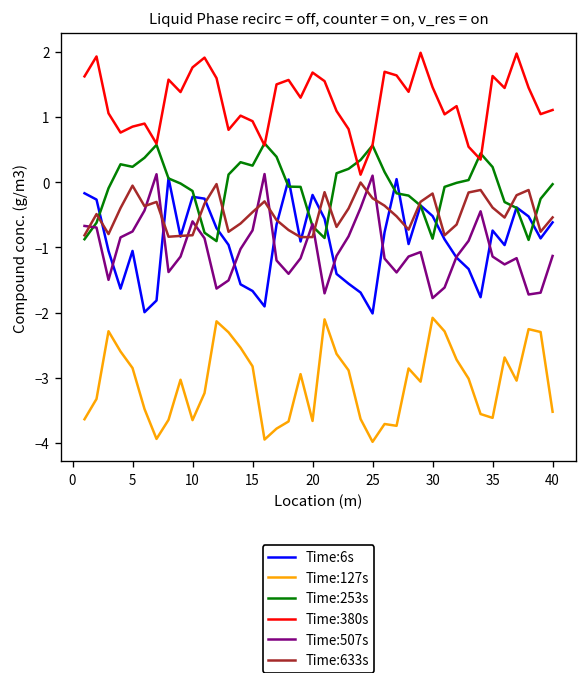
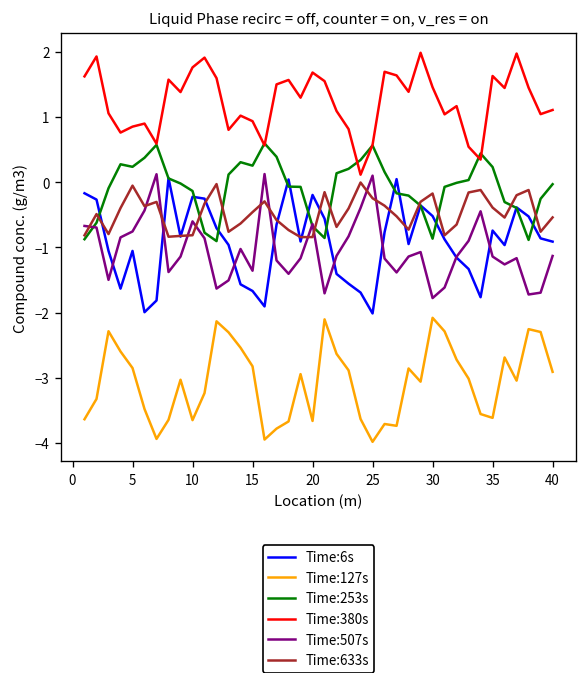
  {
    "Time:6s": {
      "5": -1.1,
      "10": -0.2,
      "15": -1.7,
      "20": -0.2,
      "25": -2.0,
      "30": -0.5,
      "35": -0.7,
-     "40": -0.6
+     "40": -0.9
    },
    "Time:127s": {
      "5": -2.9,
      "10": -3.7,
      "15": -2.8,
      "20": -3.7,
      "25": -4.0,
      "30": -2.1,
      "35": -3.6,
-     "40": -3.5
+     "40": -2.9
    },
    "Time:253s": {
      "5": 0.2,
      "10": -0.1,
      "15": 0.3,
      "30": -0.9,
      "35": 0.2,
      "40": 0.0
    },
    "Time:380s": {
      "5": 0.9,
      "10": 1.8,
      "15": 0.9,
      "20": 1.7,
      "30": 1.5,
      "35": 1.6,
      "40": 1.1
    },
    "Time:507s": {
      "5": -0.8,
      "10": -0.6,
-     "15": -0.7,
+     "15": -1.4,
      "25": 0.1,
      "30": -1.8,
      "35": -1.1,
      "40": -1.1
    },
    "Time:633s": {
      "5": -0.1,
      "10": -0.8,
      "15": -0.5,
      "20": -0.8,
      "25": -0.2,
      "30": -0.2,
      "35": -0.4,
      "40": -0.5
    }
  }
